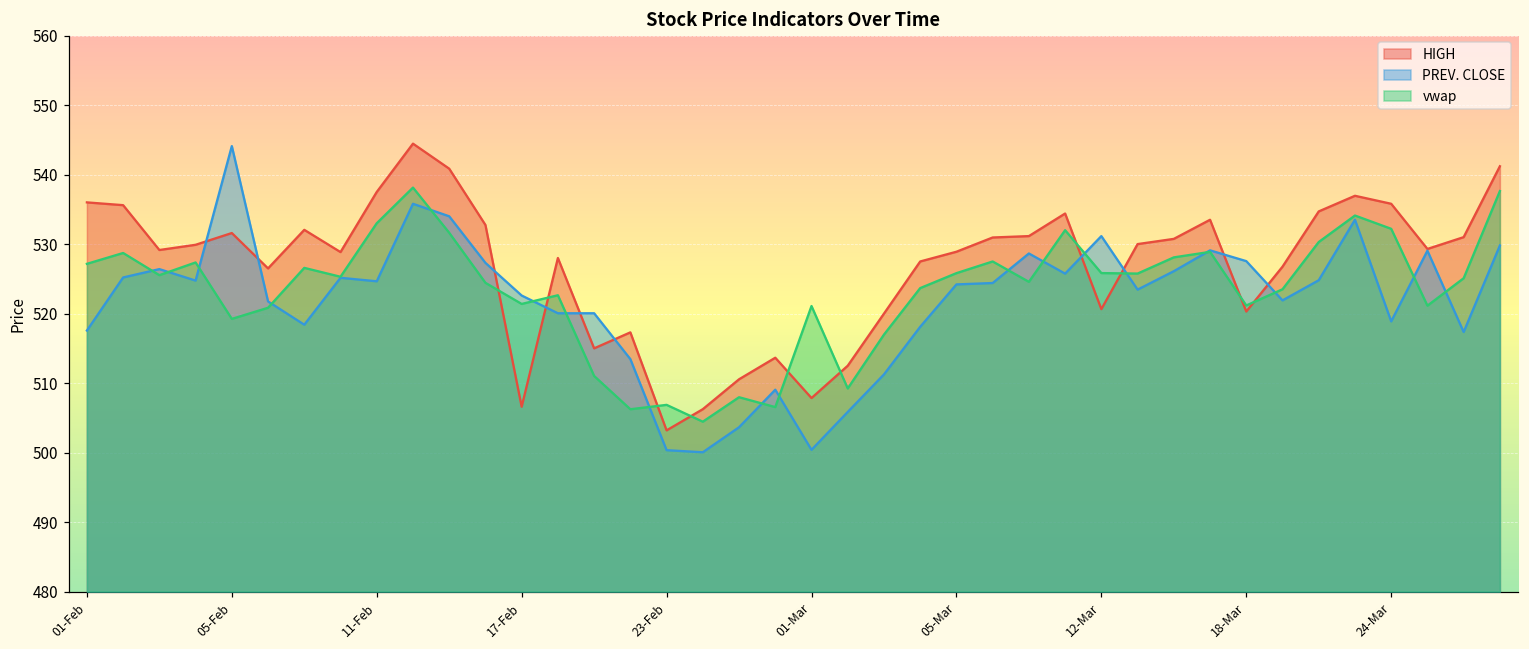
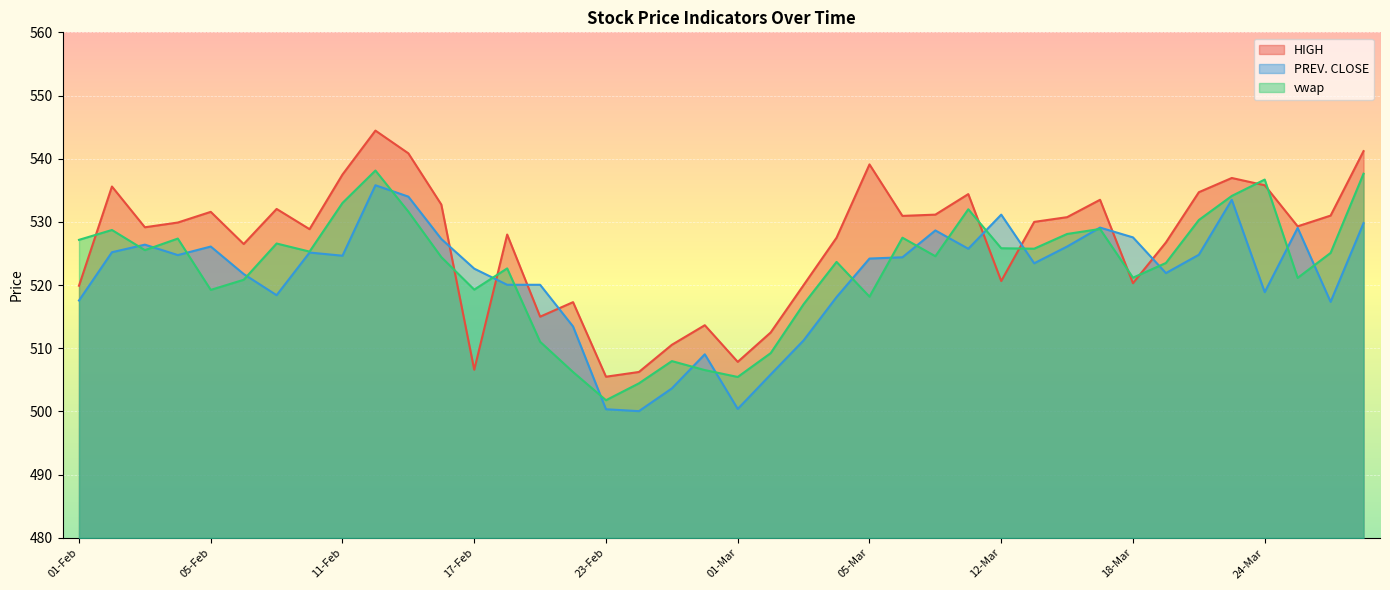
  {
    "HIGH": {
-     "01-Feb": 536,
+     "01-Feb": 520,
      "05-Feb": 532,
      "11-Feb": 538,
      "17-Feb": 507,
-     "23-Feb": 503,
+     "23-Feb": 506,
      "01-Mar": 508,
-     "05-Mar": 529,
+     "05-Mar": 539,
      "12-Mar": 521,
      "18-Mar": 520,
      "24-Mar": 536
    },
    "PREV. CLOSE": {
      "01-Feb": 518,
-     "05-Feb": 544,
+     "05-Feb": 526,
      "11-Feb": 525,
      "17-Feb": 523,
      "23-Feb": 500,
      "01-Mar": 500,
      "05-Mar": 524,
      "12-Mar": 531,
      "18-Mar": 528,
      "24-Mar": 519
    },
    "vwap": {
      "01-Feb": 527,
      "05-Feb": 519,
      "11-Feb": 533,
-     "17-Feb": 521,
-     "23-Feb": 507,
-     "01-Mar": 521,
-     "05-Mar": 526,
+     "17-Feb": 519,
+     "23-Feb": 502,
+     "01-Mar": 505,
+     "05-Mar": 518,
      "12-Mar": 526,
      "18-Mar": 521,
-     "24-Mar": 532
+     "24-Mar": 537
    }
  }
